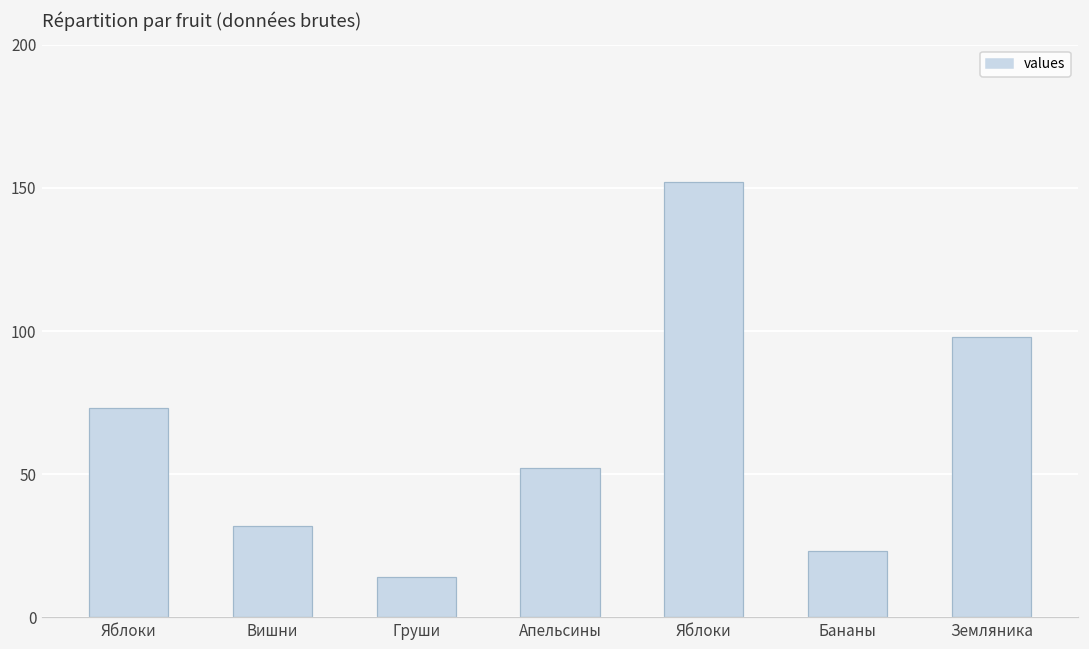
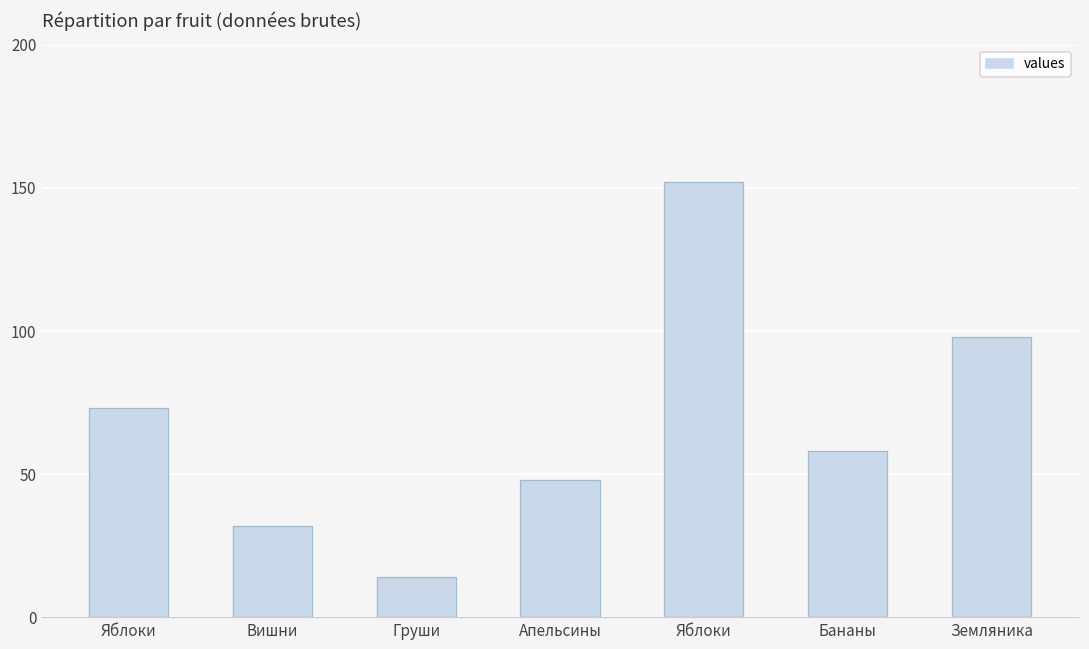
  {
    "Вишни": 32,
    "Груши": 14,
-   "Апельсины": 52,
-   "Бананы": 23,
+   "Апельсины": 48,
+   "Бананы": 58,
    "Земляника": 98
  }
